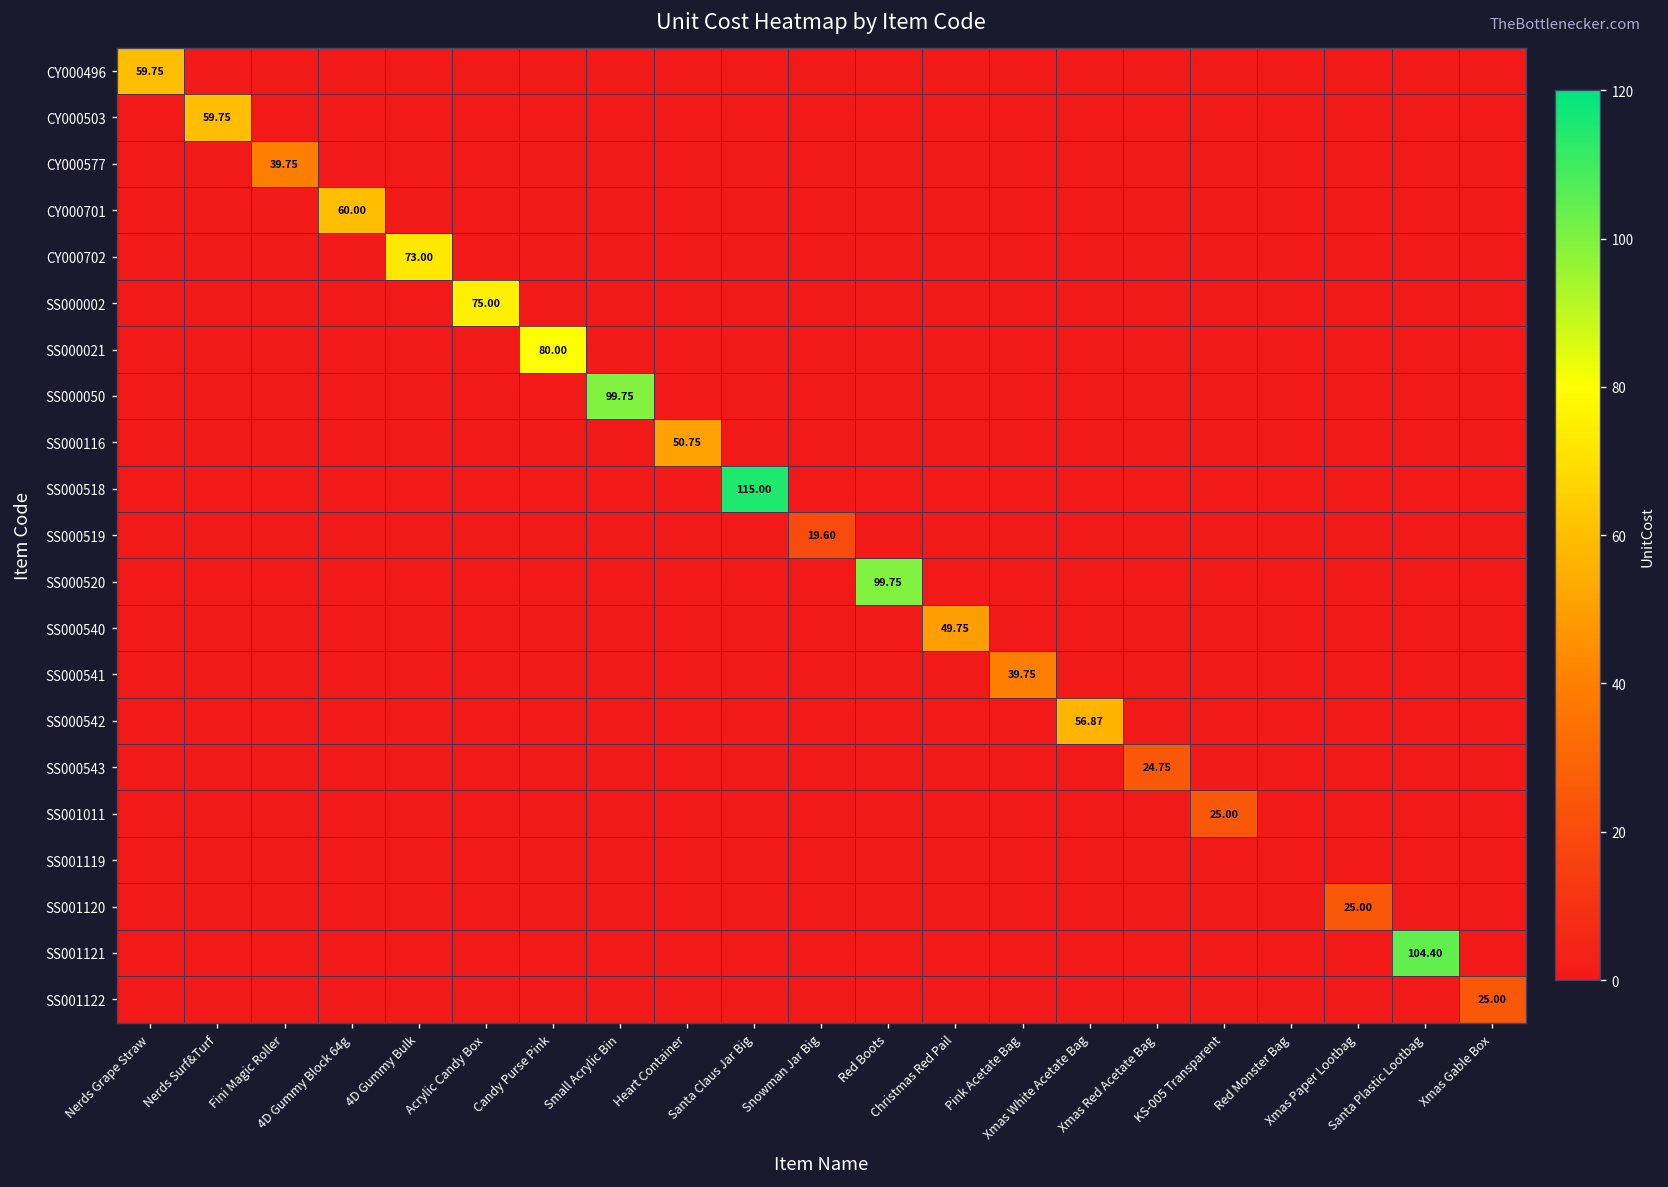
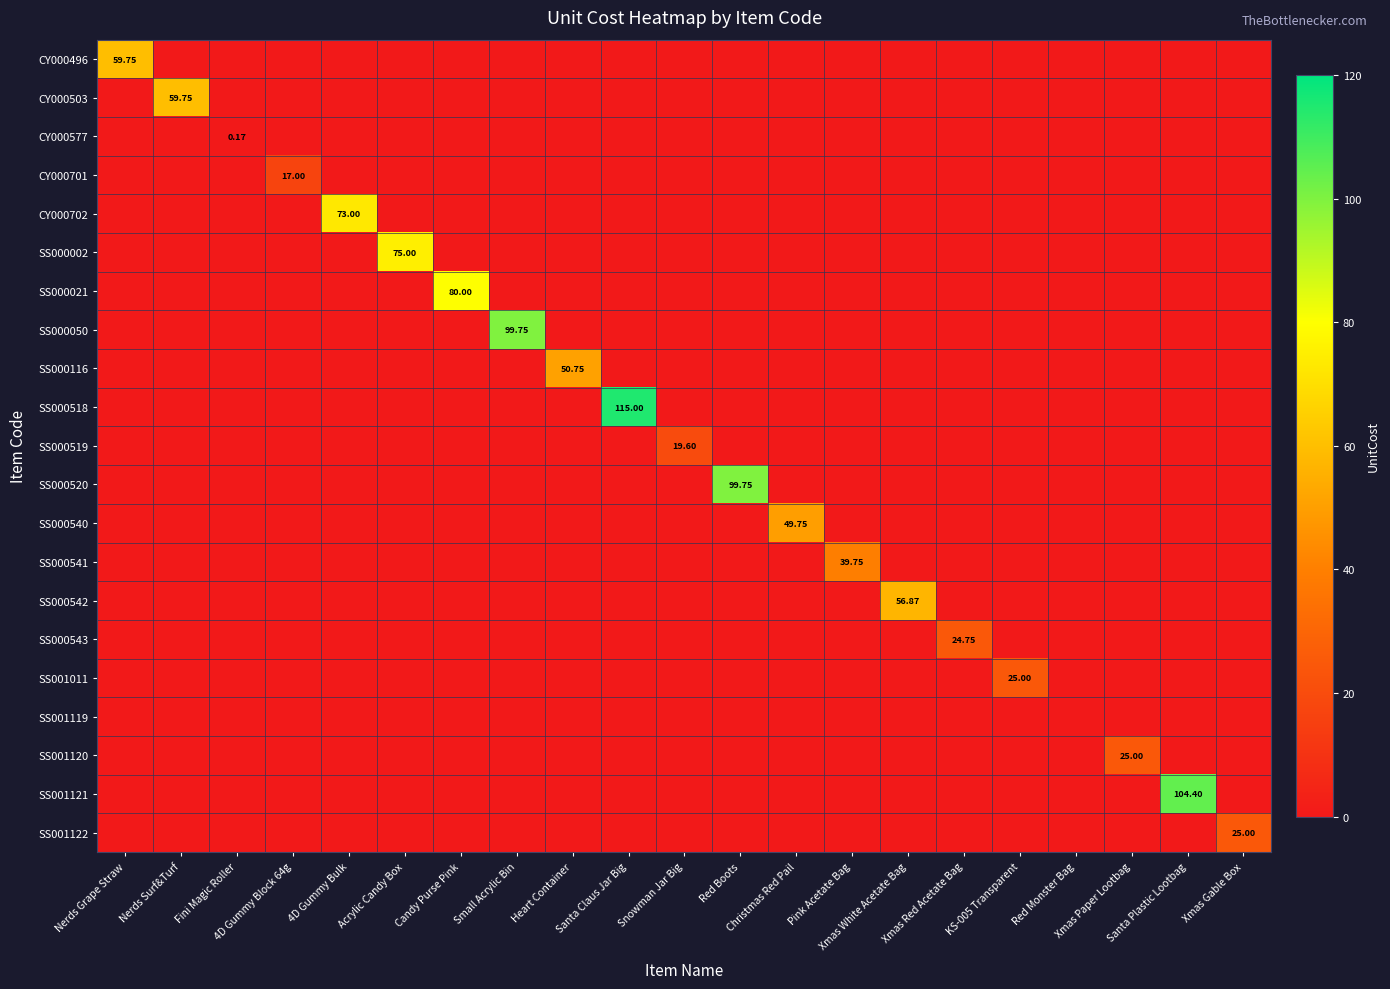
  {
    "CY000496": {
      "Nerds Grape Straw": 59.75
    },
    "CY000503": {
      "Nerds Surf&Turf": 59.75
    },
    "CY000577": {
-     "Fini Magic Roller": 39.75
+     "Fini Magic Roller": 0.17
    },
    "CY000701": {
-     "4D Gummy Block 64g": 60.00
+     "4D Gummy Block 64g": 17.00
    },
    "CY000702": {
      "4D Gummy Bulk": 73.00
    },
    "SS000002": {
      "Acrylic Candy Box": 75.00
    },
    "SS000021": {
      "Candy Purse Pink": 80.00
    },
    "SS000050": {
      "Small Acrylic Bin": 99.75
    },
    "SS000116": {
      "Heart Container": 50.75
    },
    "SS000518": {
      "Santa Claus Jar Big": 115.00
    },
    "SS000519": {
      "Snowman Jar Big": 19.60
    },
    "SS000520": {
      "Red Boots": 99.75
    },
    "SS000540": {
      "Christmas Red Pail": 49.75
    },
    "SS000541": {
      "Pink Acetate Bag": 39.75
    },
    "SS000542": {
      "Xmas White Acetate Bag": 56.87
    },
    "SS000543": {
      "Xmas Red Acetate Bag": 24.75
    },
    "SS001011": {
      "KS-005 Transparent": 25.00
    },
    "SS001120": {
      "Xmas Paper Lootbag": 25.00
    },
    "SS001121": {
      "Santa Plastic Lootbag": 104.40
    },
    "SS001122": {
      "Xmas Gable Box": 25.00
    }
  }
